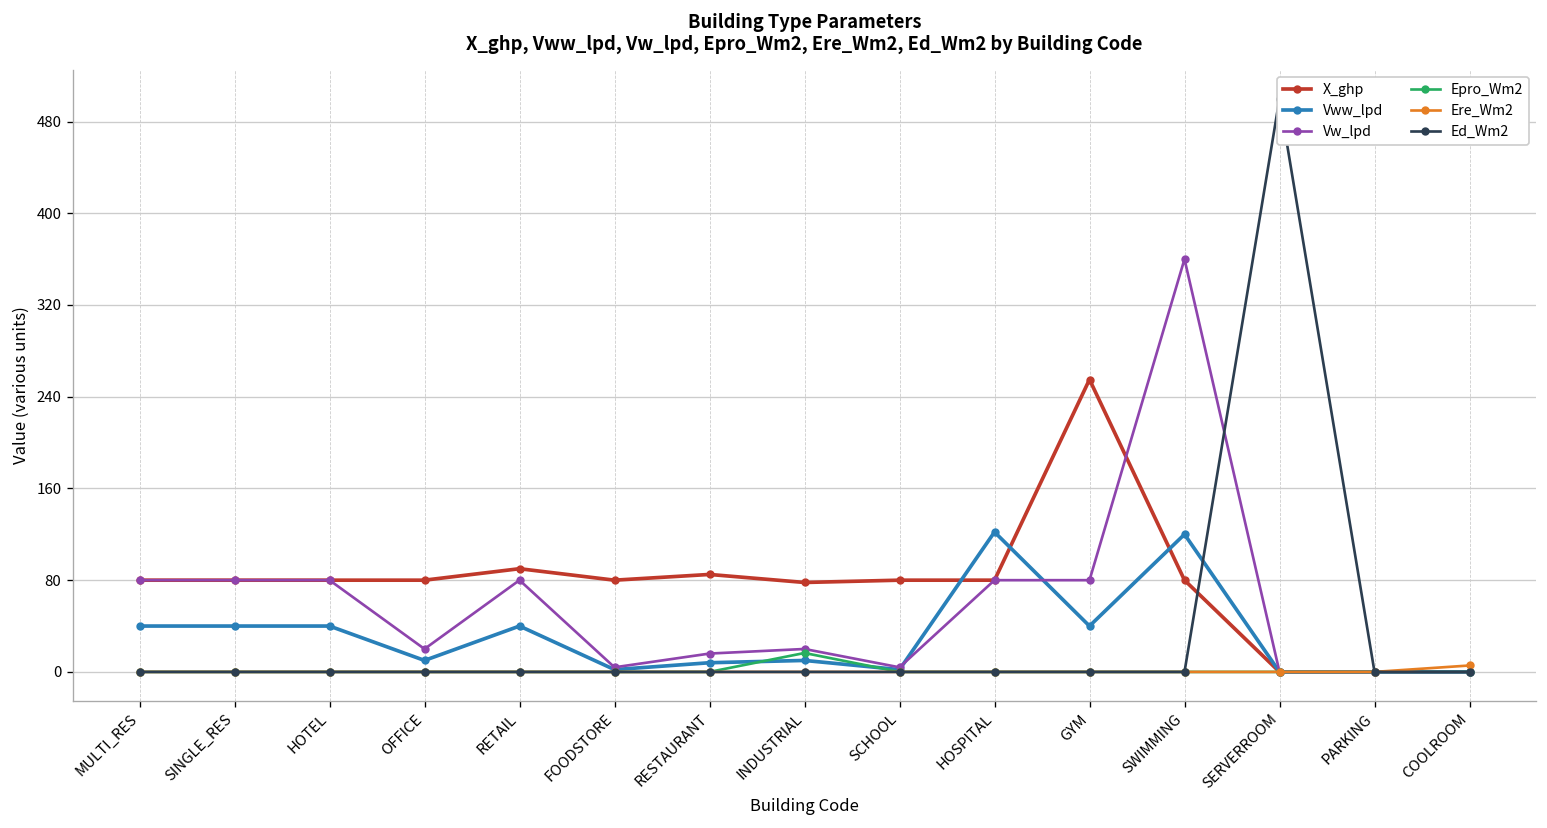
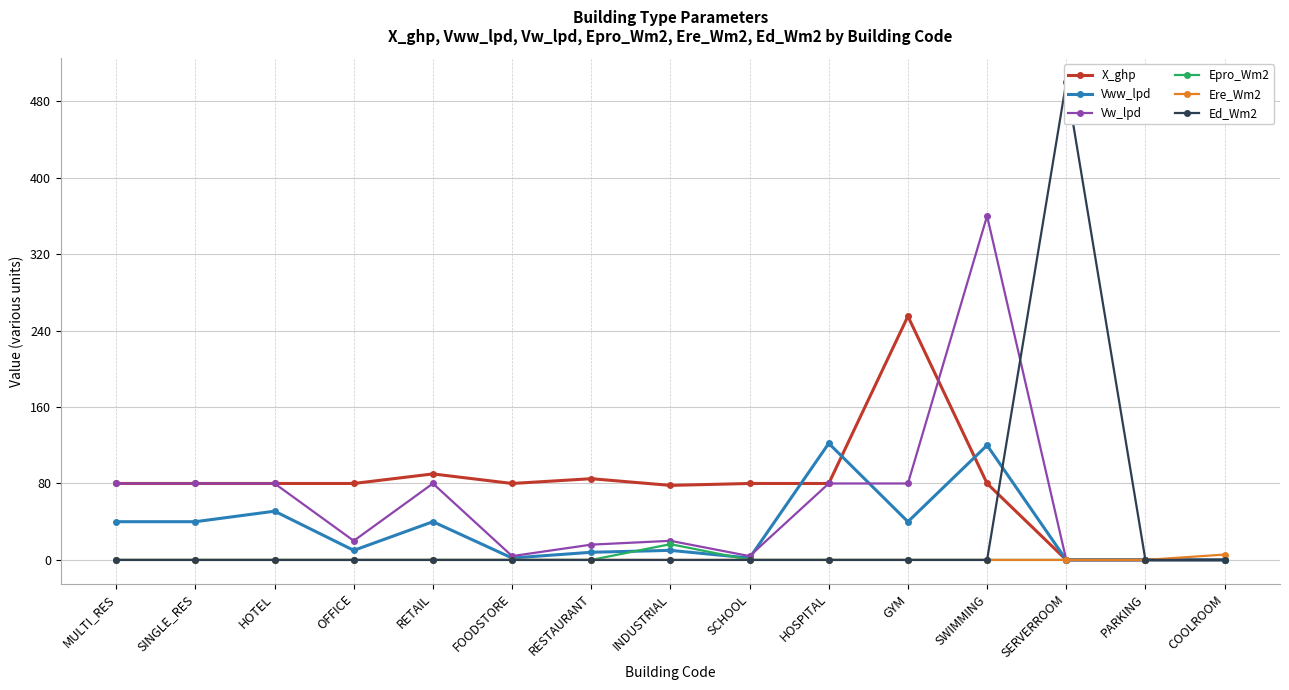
  {
    "X_ghp": {
      "OFFICE": 80,
      "RETAIL": 90,
      "FOODSTORE": 80,
      "RESTAURANT": 90,
      "INDUSTRIAL": 80,
      "SCHOOL": 80,
      "GYM": 260,
      "SWIMMING": 80
    },
    "Vww_lpd": {
      "MULTI_RES": 40,
      "SINGLE_RES": 40,
-     "HOTEL": 40,
+     "HOTEL": 50,
      "OFFICE": 10,
      "RETAIL": 40,
      "RESTAURANT": 10,
      "INDUSTRIAL": 10,
      "HOSPITAL": 120,
      "GYM": 40,
      "SWIMMING": 120
    },
    "Vw_lpd": {
      "OFFICE": 20,
      "RETAIL": 80,
      "RESTAURANT": 20,
      "INDUSTRIAL": 20,
      "GYM": 80,
      "SWIMMING": 360
    },
    "Epro_Wm2": {
      "INDUSTRIAL": 20
    },
    "Ere_Wm2": {
      "COOLROOM": 10
    }
  }
